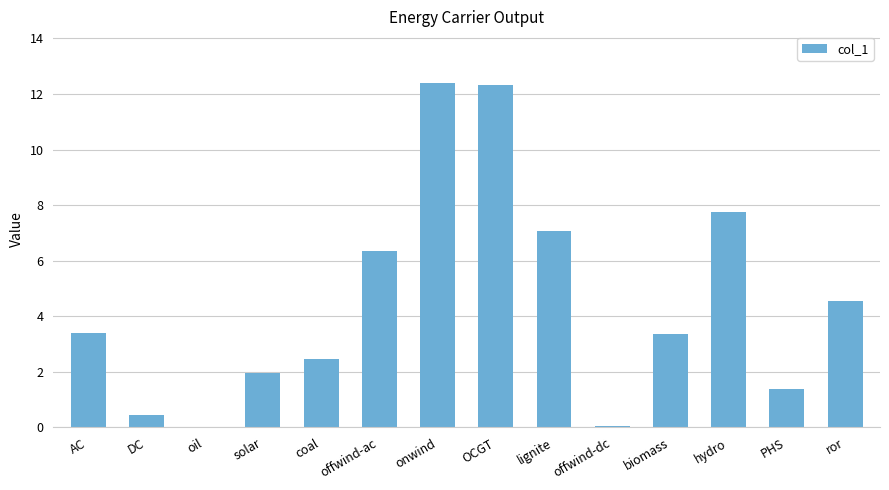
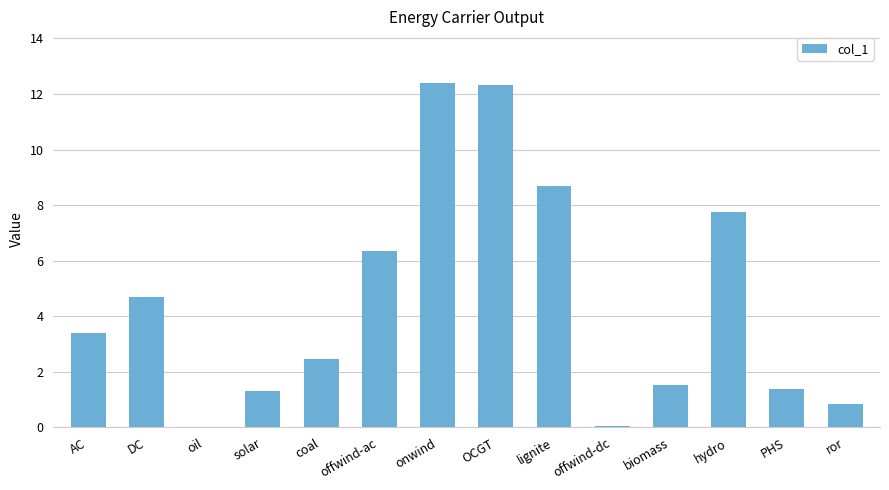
  {
    "AC": 3.4,
-   "DC": 0.4,
-   "solar": 2.0,
+   "DC": 4.7,
+   "solar": 1.3,
    "coal": 2.5,
    "offwind-ac": 6.3,
    "onwind": 12.4,
    "OCGT": 12.3,
-   "lignite": 7.1,
-   "biomass": 3.4,
+   "lignite": 8.7,
+   "biomass": 1.5,
    "hydro": 7.8,
    "PHS": 1.4,
-   "ror": 4.5
+   "ror": 0.9
  }
